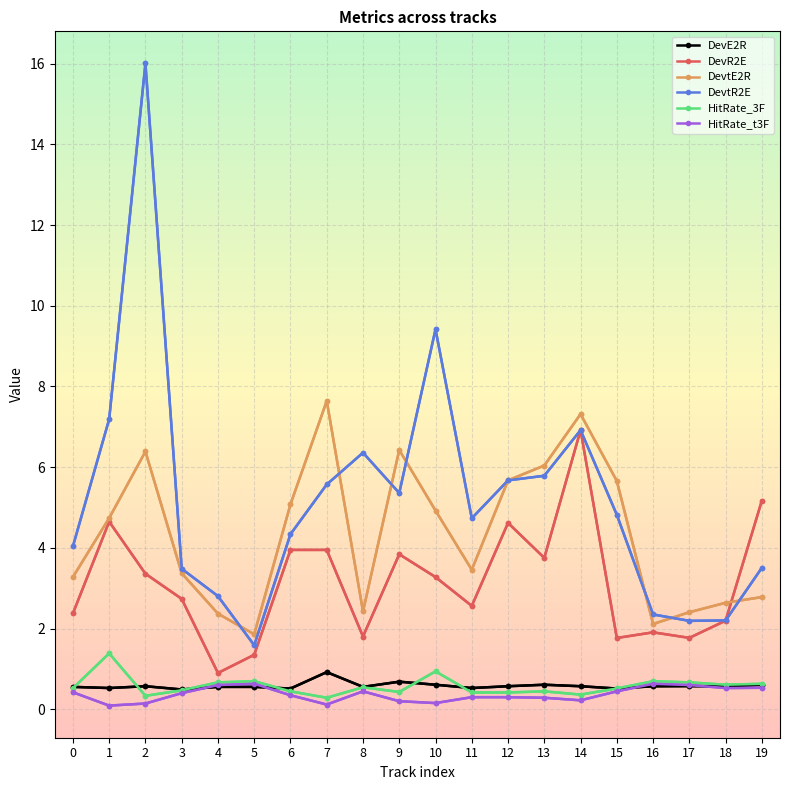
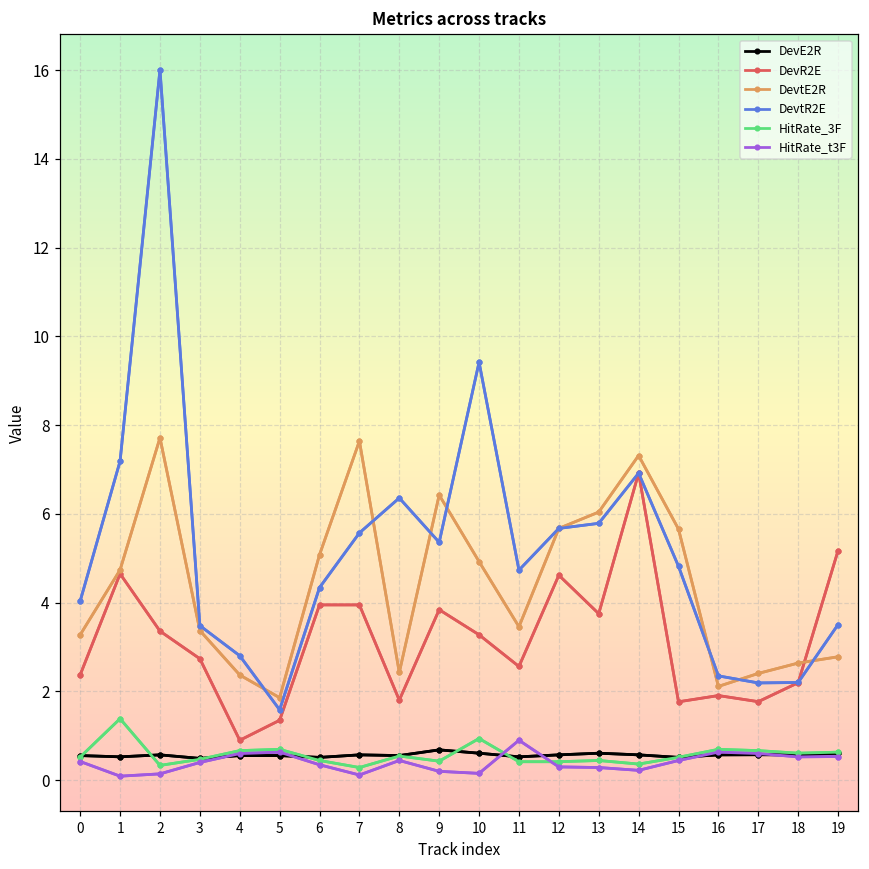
  {
    "DevE2R": {
      "1": 0.5,
      "2": 0.6,
      "5": 0.6,
      "6": 0.5,
-     "7": 0.9,
+     "7": 0.6,
      "9": 0.7,
      "10": 0.6,
      "11": 0.5,
      "12": 0.6,
      "13": 0.6,
      "14": 0.6
    },
    "DevR2E": {
      "0": 2.4,
      "1": 4.7,
      "2": 3.4,
      "3": 2.7,
      "4": 0.9,
      "5": 1.4,
      "6": 3.9,
      "7": 3.9,
      "8": 1.8,
      "9": 3.8,
      "10": 3.3,
      "11": 2.6,
      "12": 4.6,
      "13": 3.8,
      "15": 1.8,
      "16": 1.9,
      "17": 1.8,
      "19": 5.2
    },
    "DevtE2R": {
      "0": 3.3,
      "1": 4.7,
-     "2": 6.4,
+     "2": 7.7,
      "3": 3.4,
      "4": 2.4,
      "5": 1.9,
      "6": 5.1,
      "7": 7.6,
      "8": 2.4,
      "9": 6.4,
      "10": 4.9,
      "11": 3.5,
      "13": 6.0,
      "14": 7.3,
      "15": 5.7,
      "16": 2.1,
      "17": 2.4,
      "18": 2.6,
      "19": 2.8
    },
    "DevtR2E": {
      "0": 4.0,
      "1": 7.2,
      "2": 16.0,
      "3": 3.5,
      "4": 2.8,
      "5": 1.6,
      "6": 4.3,
      "7": 5.6,
      "8": 6.4,
      "9": 5.4,
      "10": 9.4,
      "11": 4.7,
      "13": 5.8,
      "15": 4.8,
      "16": 2.4,
      "17": 2.2,
      "19": 3.5
    },
    "HitRate_3F": {
      "1": 1.4,
      "2": 0.3,
      "4": 0.7,
      "5": 0.7,
      "6": 0.4,
      "7": 0.3,
      "9": 0.4,
      "10": 0.9,
      "11": 0.4,
      "12": 0.4,
      "13": 0.4,
      "14": 0.4,
      "16": 0.7,
      "17": 0.7
    },
    "HitRate_t3F": {
      "0": 0.4,
      "1": 0.1,
      "2": 0.1,
      "3": 0.4,
      "5": 0.6,
      "6": 0.3,
      "7": 0.1,
      "8": 0.4,
      "9": 0.2,
      "10": 0.2,
-     "11": 0.3,
+     "11": 0.9,
      "12": 0.3,
      "13": 0.3,
      "14": 0.2,
      "15": 0.4,
      "19": 0.5
    }
  }
